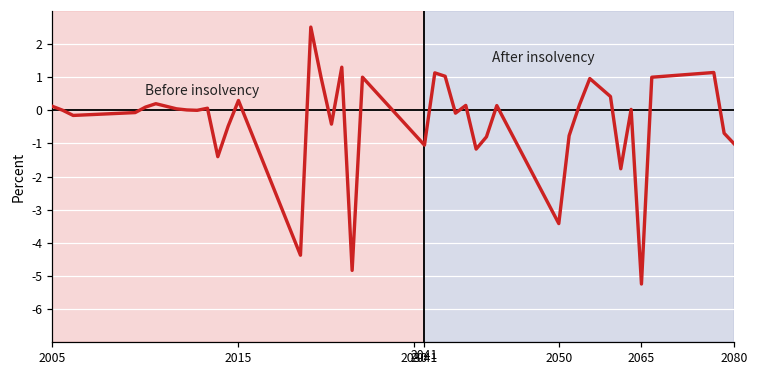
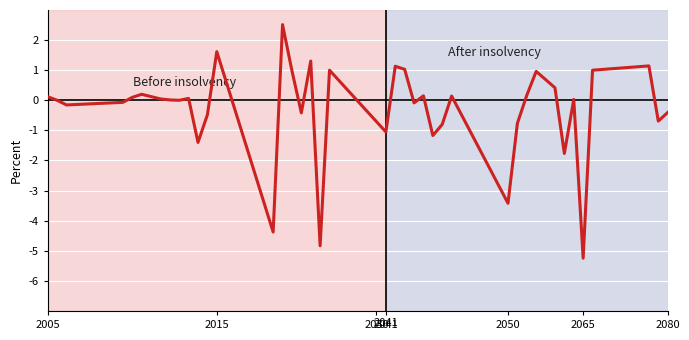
  {
    "2005": 0.1,
-   "2015": 0.3,
+   "2015": 1.6,
    "2050": -3.4,
    "2065": -5.2,
-   "2080": -1.0
+   "2080": -0.4
  }
